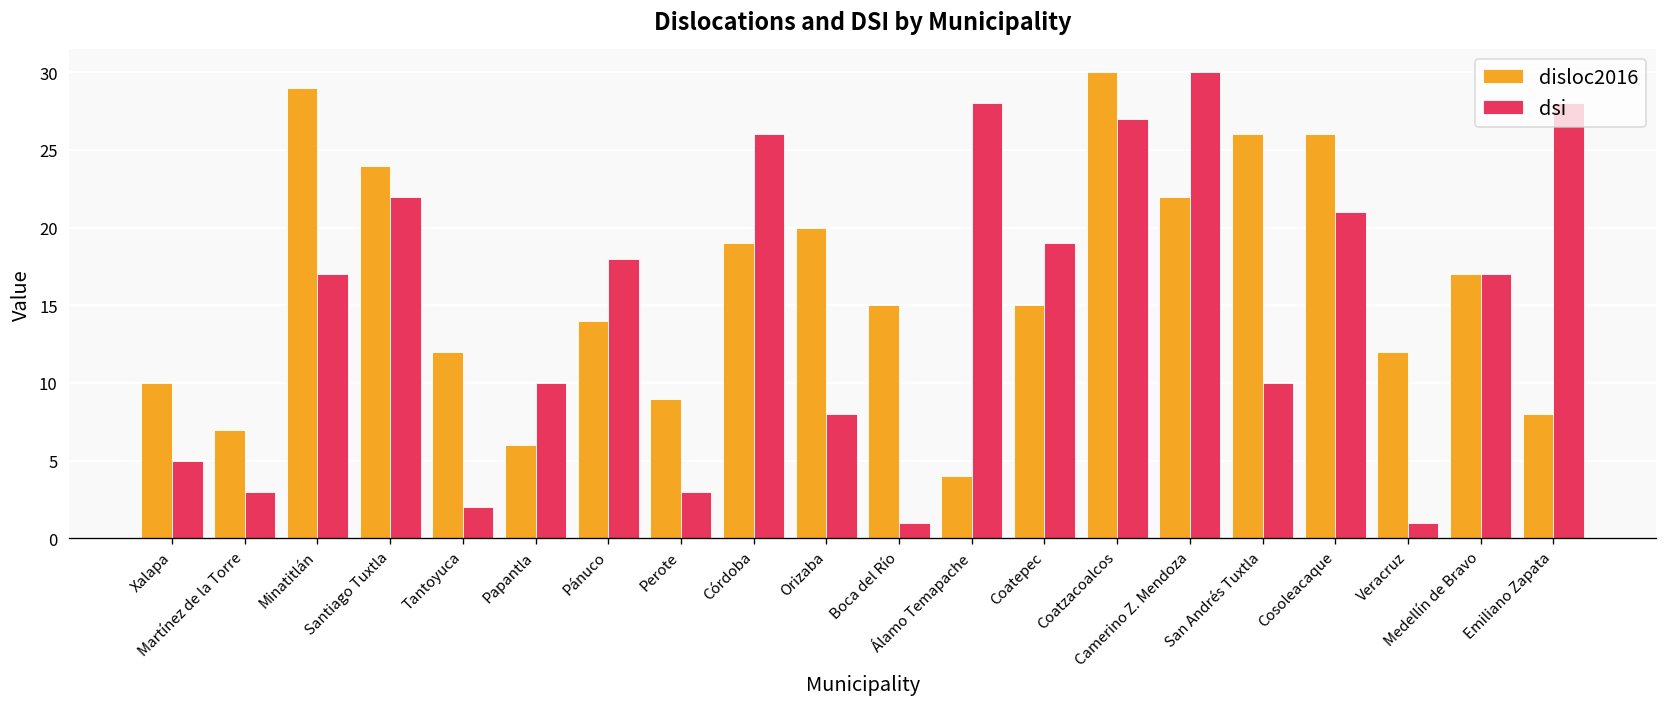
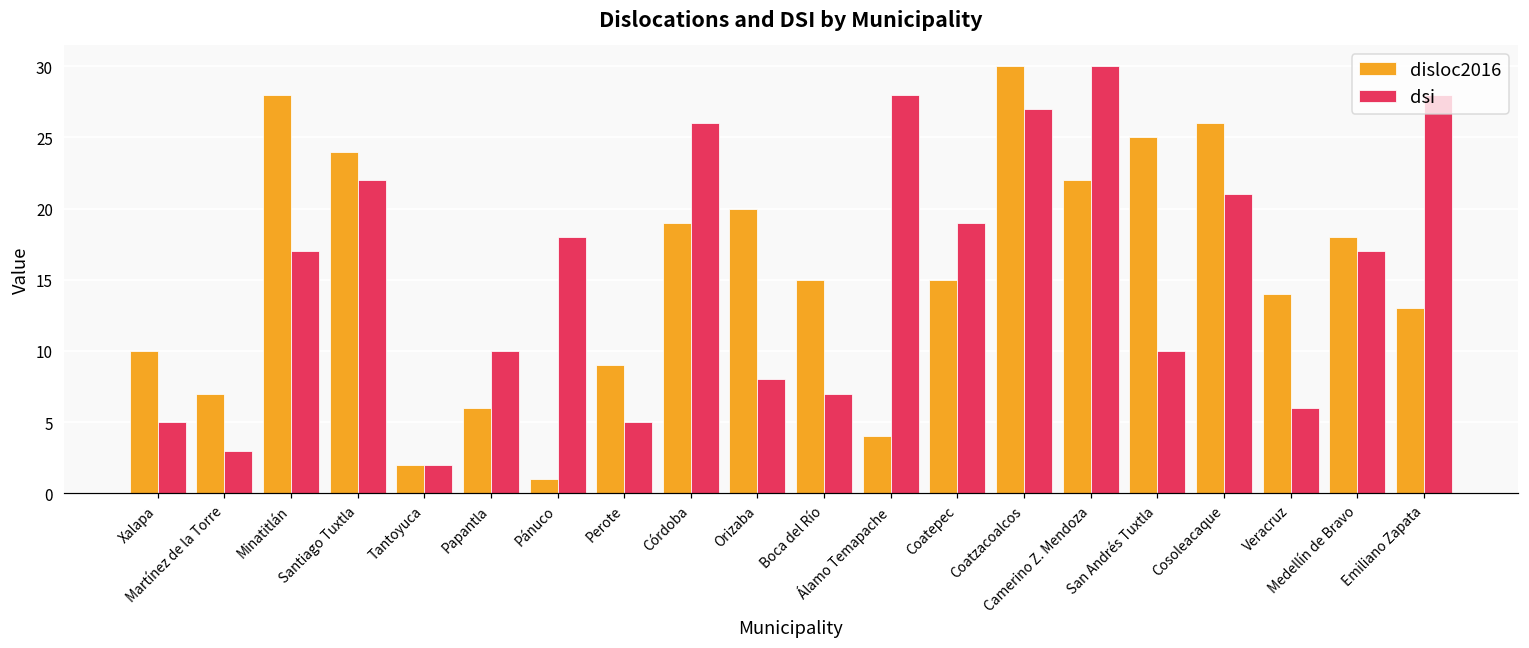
  {
    "disloc2016": {
      "Xalapa": 10,
      "Martínez de la Torre": 7,
-     "Minatitlán": 29,
+     "Minatitlán": 28,
      "Santiago Tuxtla": 24,
-     "Tantoyuca": 12,
+     "Tantoyuca": 2,
      "Papantla": 6,
-     "Pánuco": 14,
+     "Pánuco": 1,
      "Perote": 9,
      "Córdoba": 19,
      "Orizaba": 20,
      "Boca del Río": 15,
      "Álamo Temapache": 4,
      "Coatepec": 15,
      "Coatzacoalcos": 30,
      "Camerino Z. Mendoza": 22,
-     "San Andrés Tuxtla": 26,
+     "San Andrés Tuxtla": 25,
      "Cosoleacaque": 26,
-     "Veracruz": 12,
-     "Medellín de Bravo": 17,
-     "Emiliano Zapata": 8
+     "Veracruz": 14,
+     "Medellín de Bravo": 18,
+     "Emiliano Zapata": 13
    },
    "dsi": {
      "Xalapa": 5,
      "Martínez de la Torre": 3,
      "Minatitlán": 17,
      "Santiago Tuxtla": 22,
      "Tantoyuca": 2,
      "Papantla": 10,
      "Pánuco": 18,
-     "Perote": 3,
+     "Perote": 5,
      "Córdoba": 26,
      "Orizaba": 8,
-     "Boca del Río": 1,
+     "Boca del Río": 7,
      "Álamo Temapache": 28,
      "Coatepec": 19,
      "Coatzacoalcos": 27,
      "Camerino Z. Mendoza": 30,
      "San Andrés Tuxtla": 10,
      "Cosoleacaque": 21,
-     "Veracruz": 1,
+     "Veracruz": 6,
      "Medellín de Bravo": 17
    }
  }
